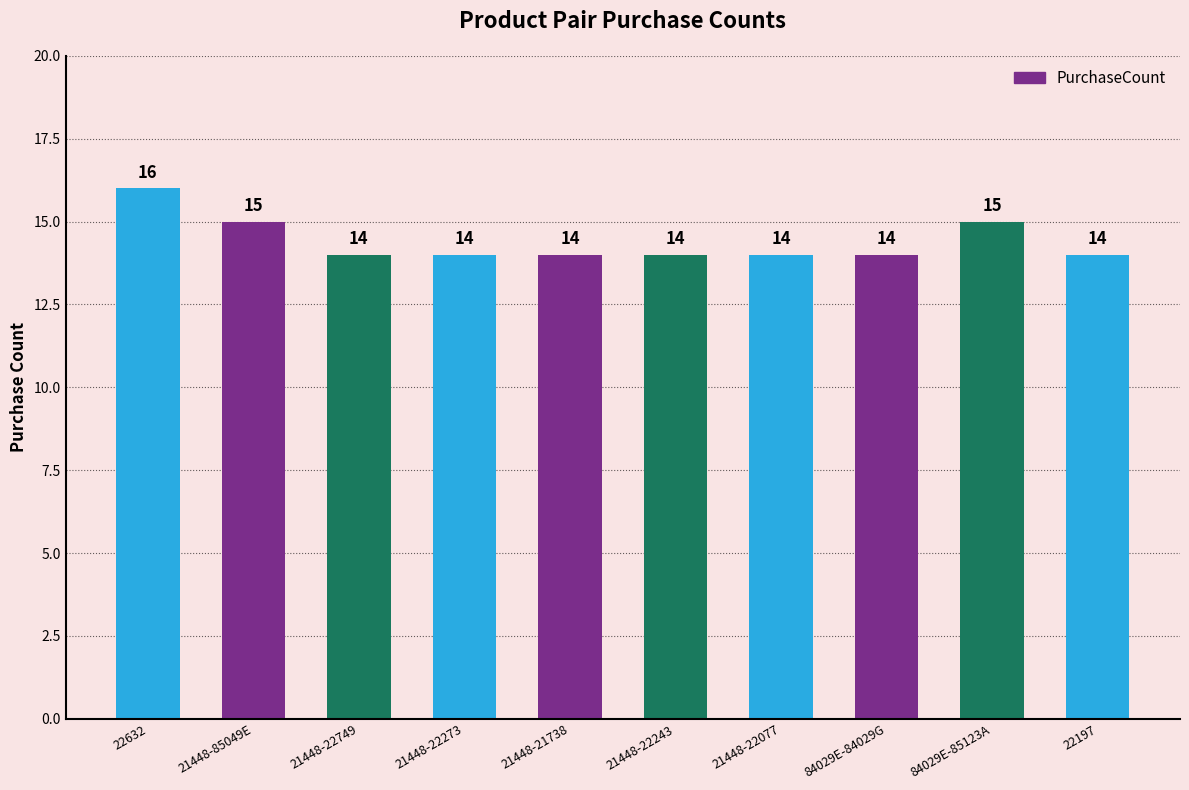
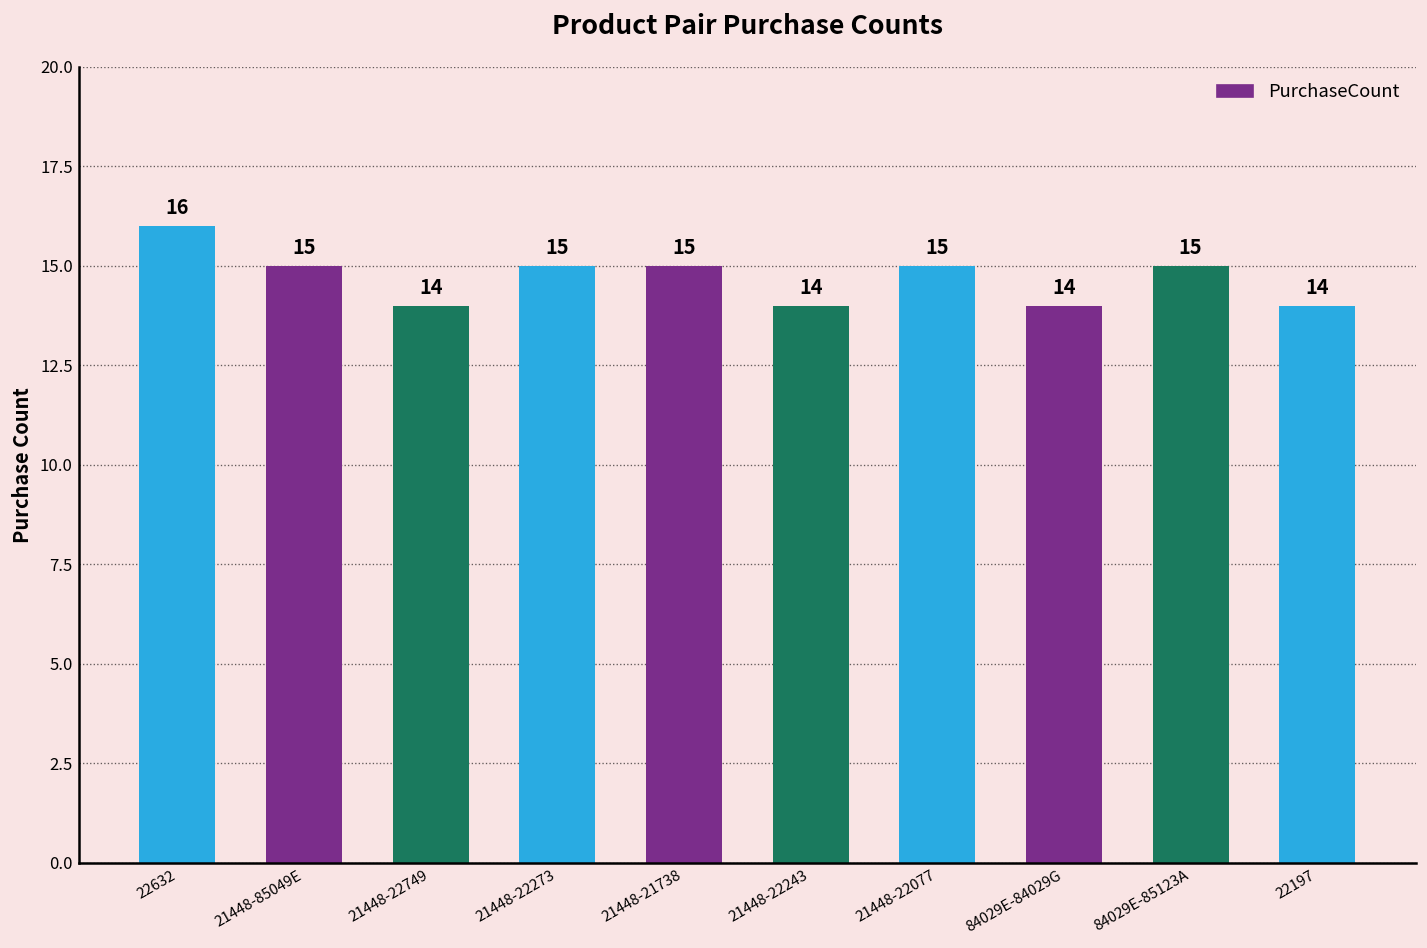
  {
    "22632": 16,
    "21448-85049E": 15,
    "21448-22749": 14,
-   "21448-22273": 14,
-   "21448-21738": 14,
+   "21448-22273": 15,
+   "21448-21738": 15,
    "21448-22243": 14,
-   "21448-22077": 14,
+   "21448-22077": 15,
    "84029E-84029G": 14,
    "84029E-85123A": 15,
    "22197": 14
  }
